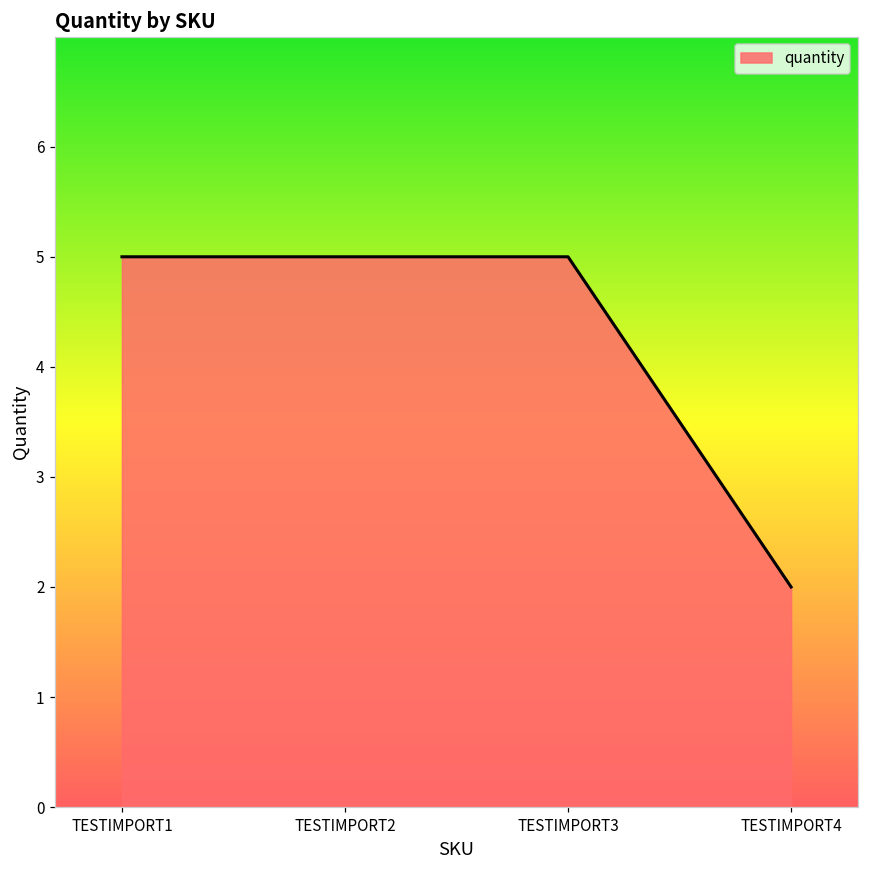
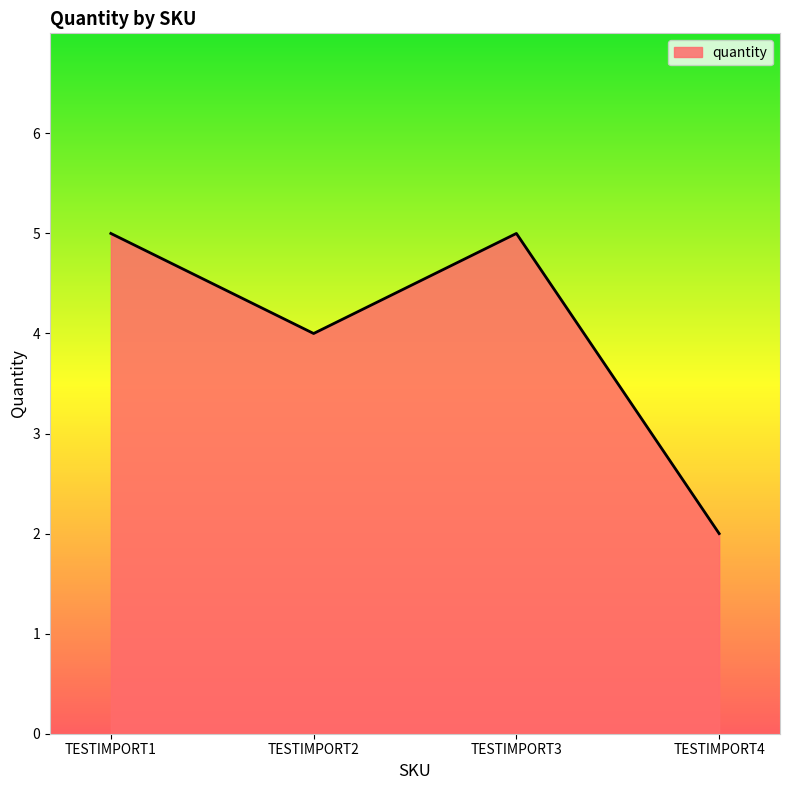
  {
    "TESTIMPORT1": 5,
-   "TESTIMPORT2": 5,
+   "TESTIMPORT2": 4,
    "TESTIMPORT3": 5,
    "TESTIMPORT4": 2
  }
